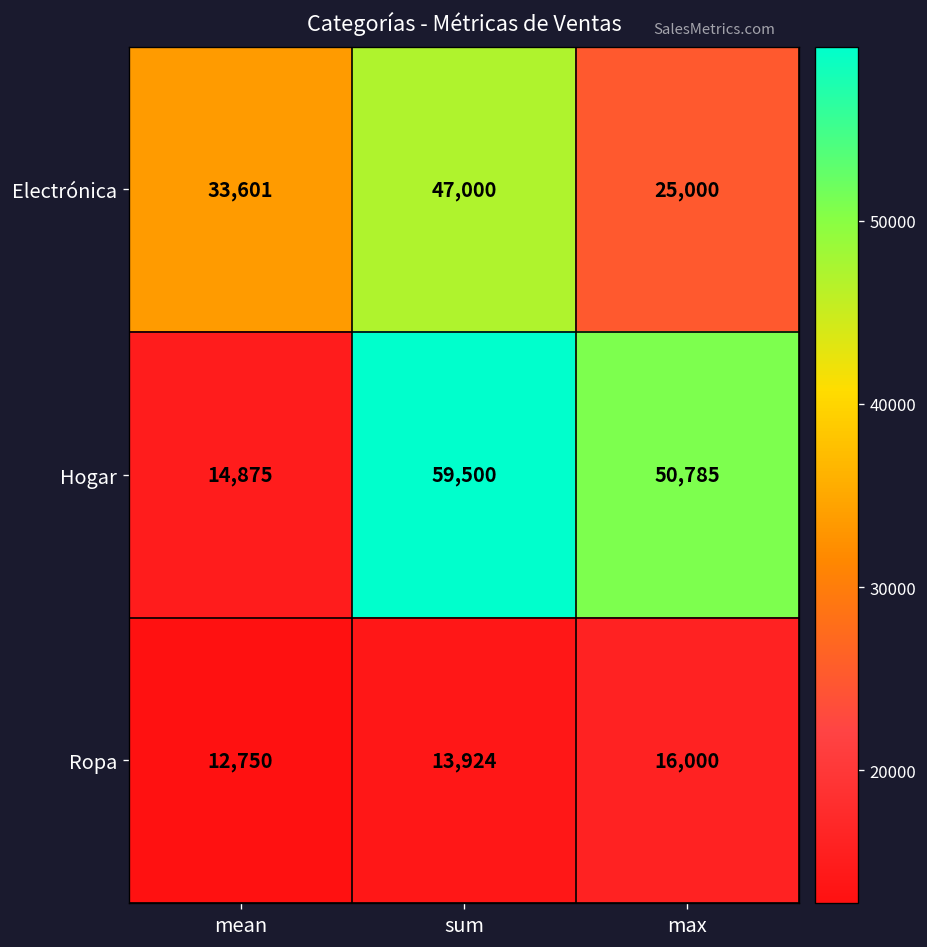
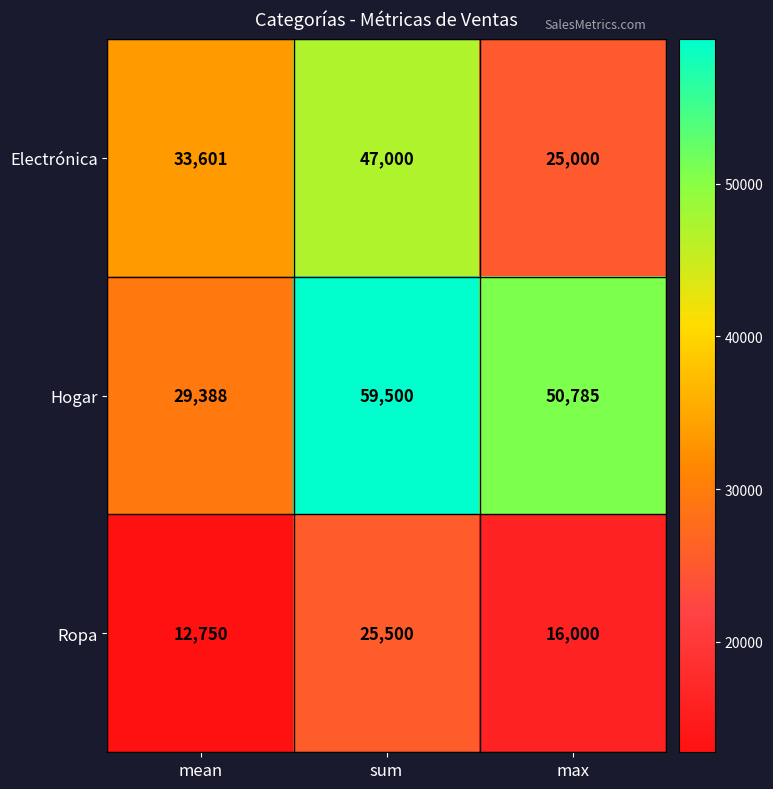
  {
    "Electrónica": {
      "mean": "33,601",
      "sum": "47,000",
      "max": "25,000"
    },
    "Hogar": {
-     "mean": "14,875",
+     "mean": "29,388",
      "sum": "59,500",
      "max": "50,785"
    },
    "Ropa": {
      "mean": "12,750",
-     "sum": "13,924",
+     "sum": "25,500",
      "max": "16,000"
    }
  }
